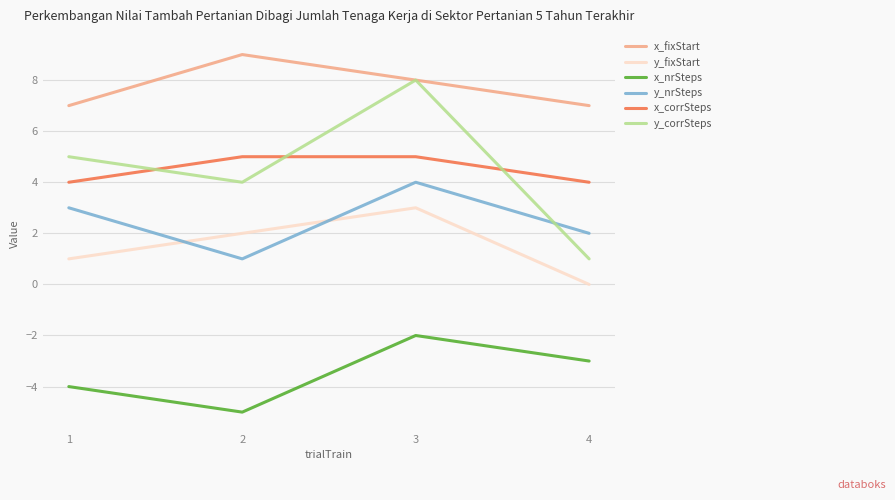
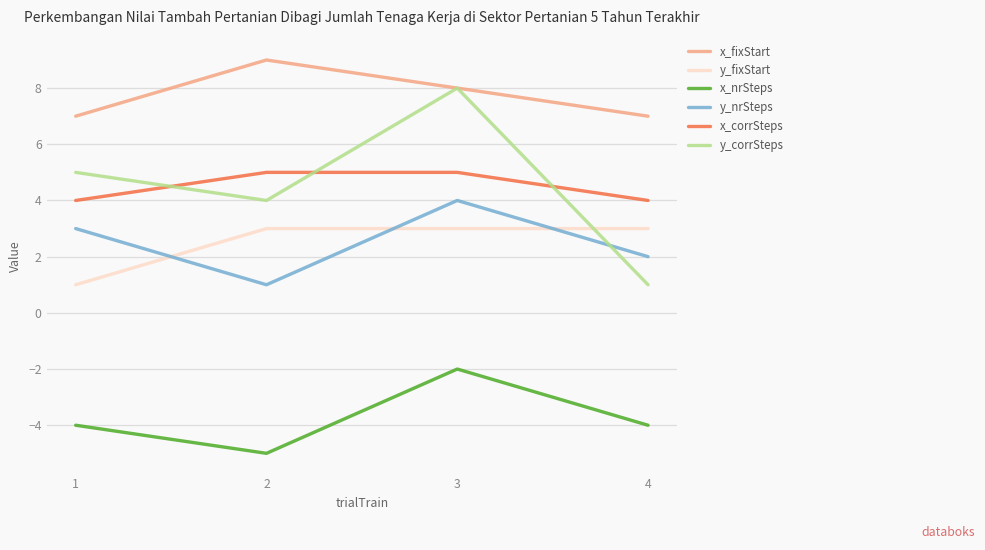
  {
    "x_fixStart": {
      "1": 7,
      "2": 9,
      "4": 7
    },
    "y_fixStart": {
      "1": 1,
-     "2": 2,
+     "2": 3,
      "3": 3,
-     "4": 0
+     "4": 3
    },
    "x_nrSteps": {
      "1": -4,
      "2": -5,
      "3": -2,
-     "4": -3
+     "4": -4
    },
    "y_nrSteps": {
      "1": 3,
      "2": 1,
      "3": 4,
      "4": 2
    },
    "x_corrSteps": {
      "1": 4,
      "2": 5,
      "3": 5,
      "4": 4
    },
    "y_corrSteps": {
      "1": 5,
      "2": 4,
      "4": 1
    }
  }
